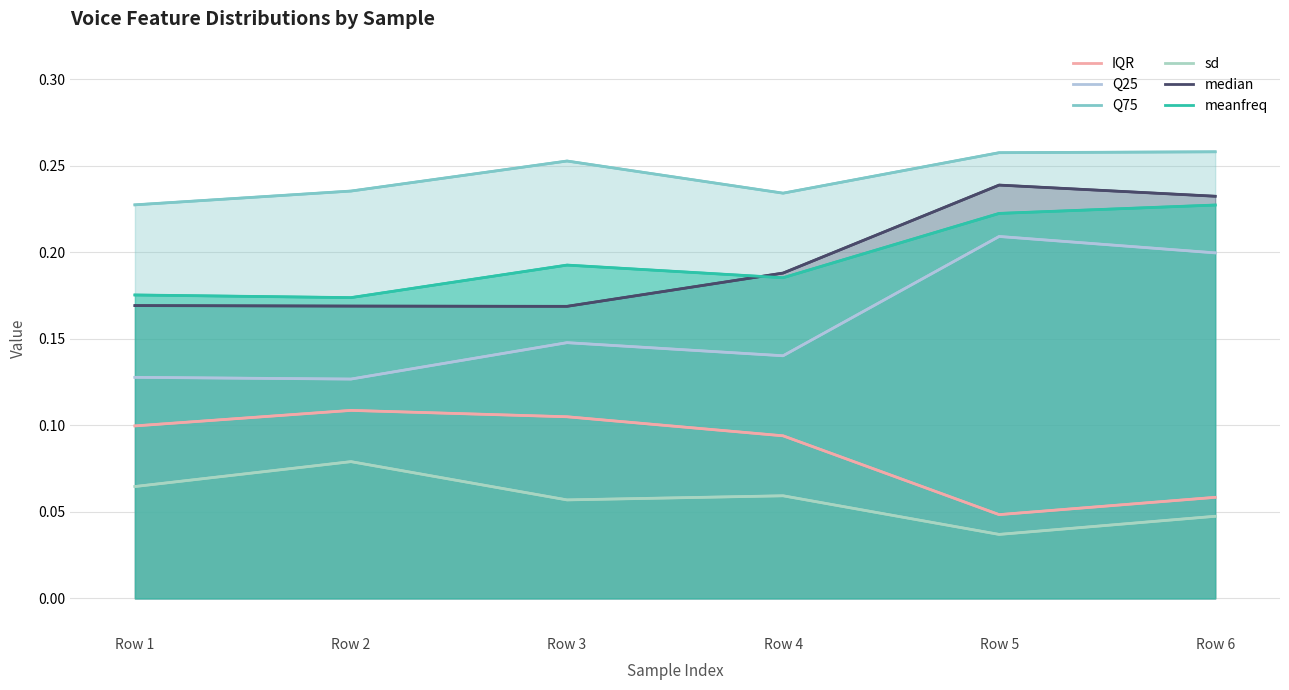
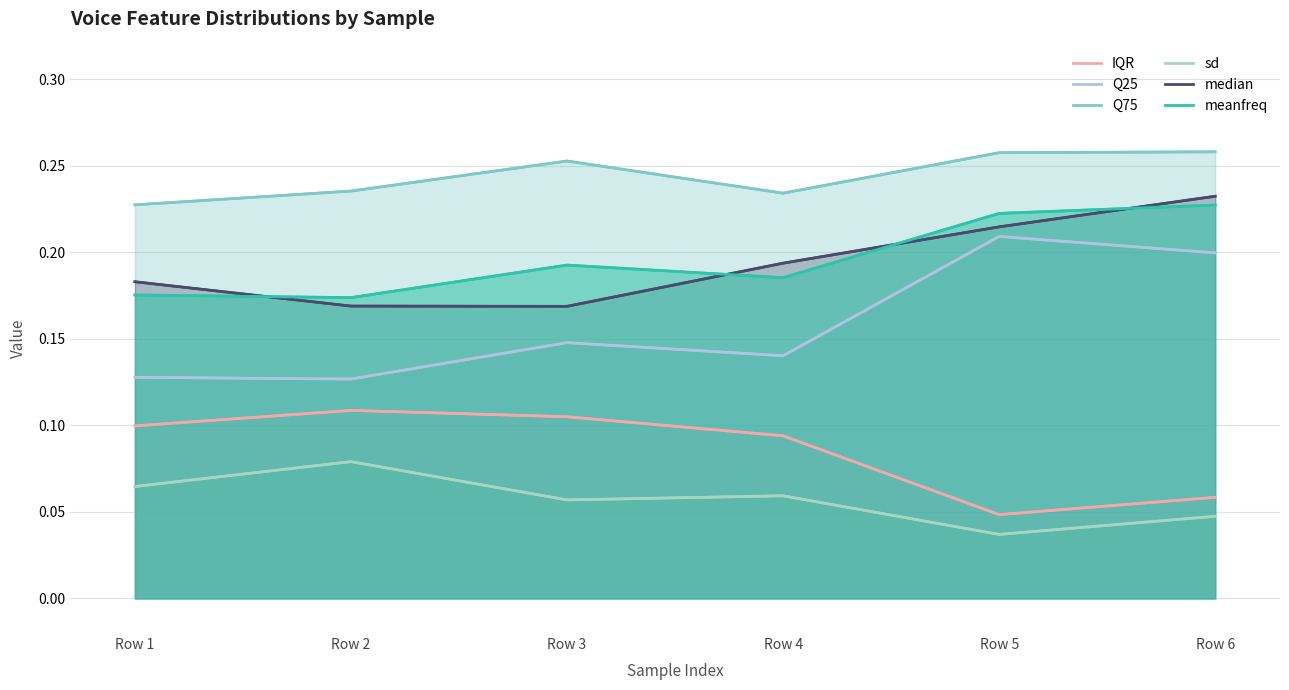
  {
    "median": {
-     "Row 1": 0.169,
+     "Row 1": 0.183,
      "Row 2": 0.169,
      "Row 3": 0.169,
-     "Row 4": 0.188,
-     "Row 5": 0.239,
+     "Row 4": 0.194,
+     "Row 5": 0.215,
      "Row 6": 0.232
    },
    "meanfreq": {
      "Row 1": 0.175,
      "Row 2": 0.174,
      "Row 3": 0.193,
      "Row 4": 0.185,
      "Row 5": 0.222,
      "Row 6": 0.227
    }
  }
